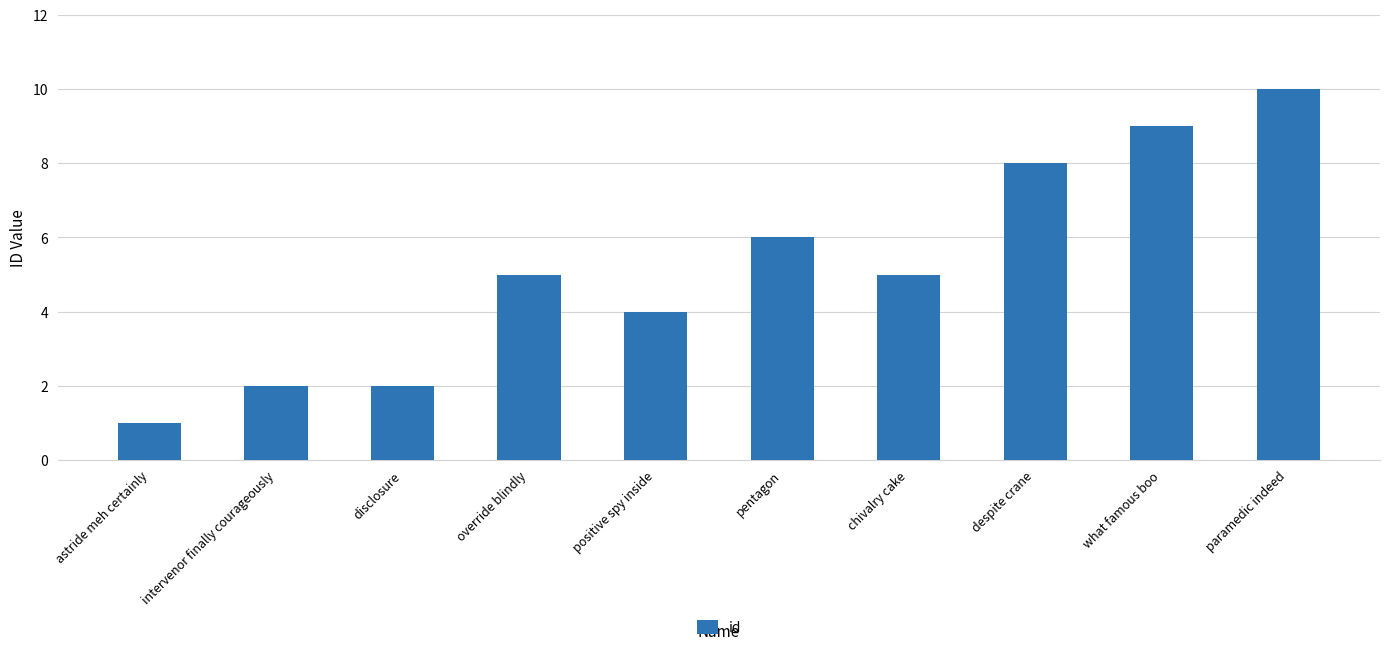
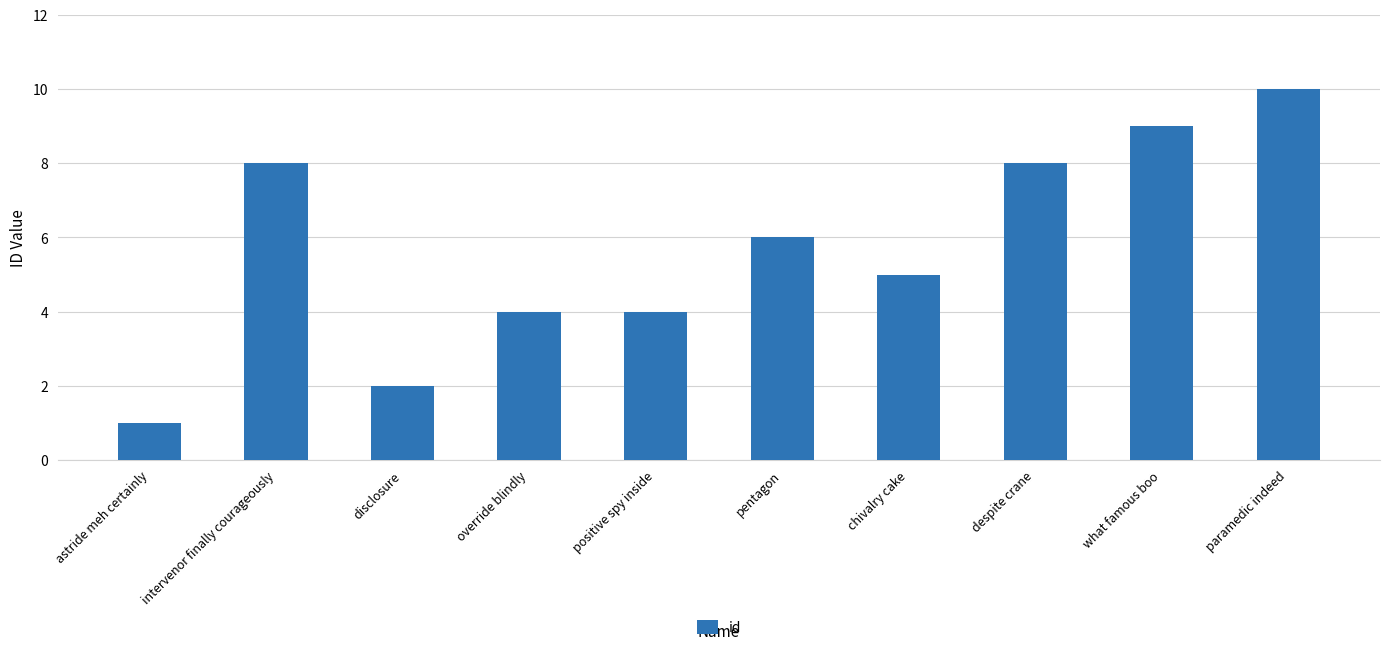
  {
    "astride meh certainly": 1,
-   "intervenor finally courageously": 2,
+   "intervenor finally courageously": 8,
    "disclosure": 2,
-   "override blindly": 5,
+   "override blindly": 4,
    "positive spy inside": 4,
    "pentagon": 6,
    "chivalry cake": 5,
    "despite crane": 8,
    "what famous boo": 9,
    "paramedic indeed": 10
  }
